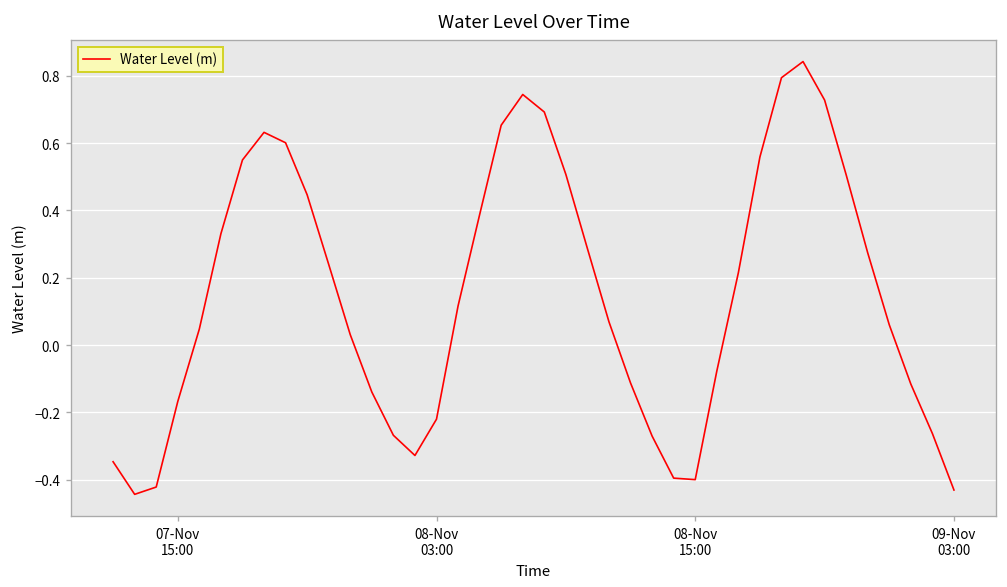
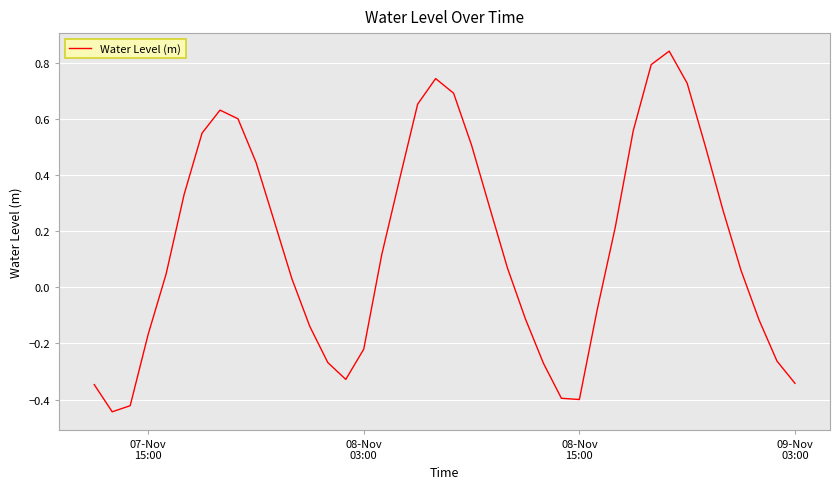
  {
    "07-Nov 15:00": -0.17,
    "08-Nov 03:00": -0.22,
    "08-Nov 15:00": -0.40,
-   "09-Nov 03:00": -0.43
+   "09-Nov 03:00": -0.34
  }
